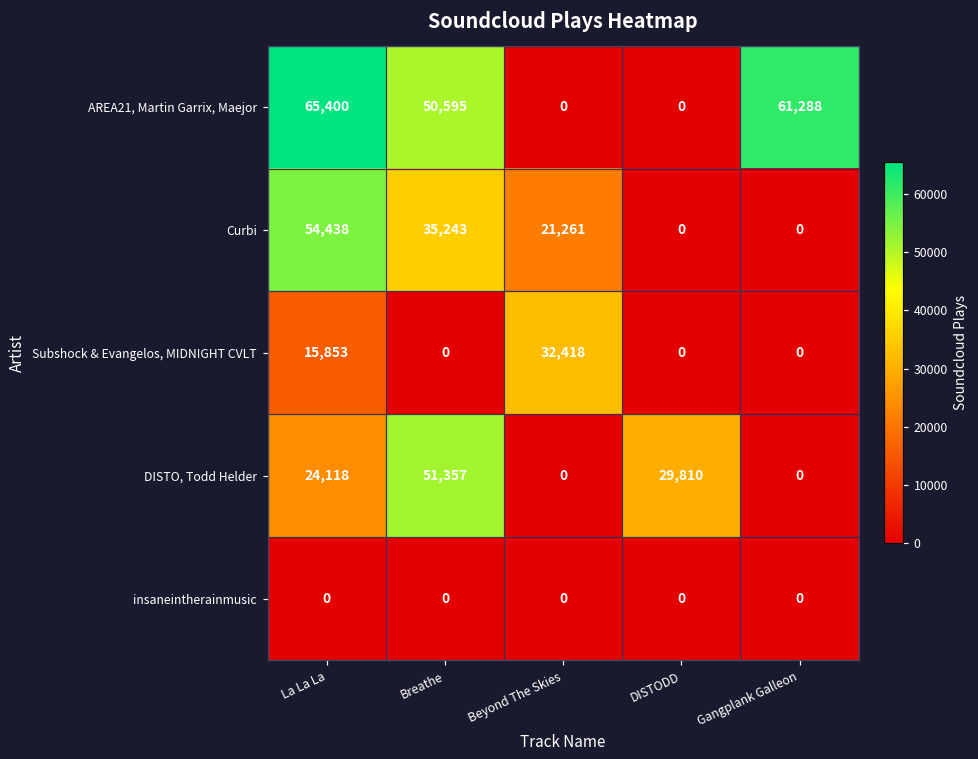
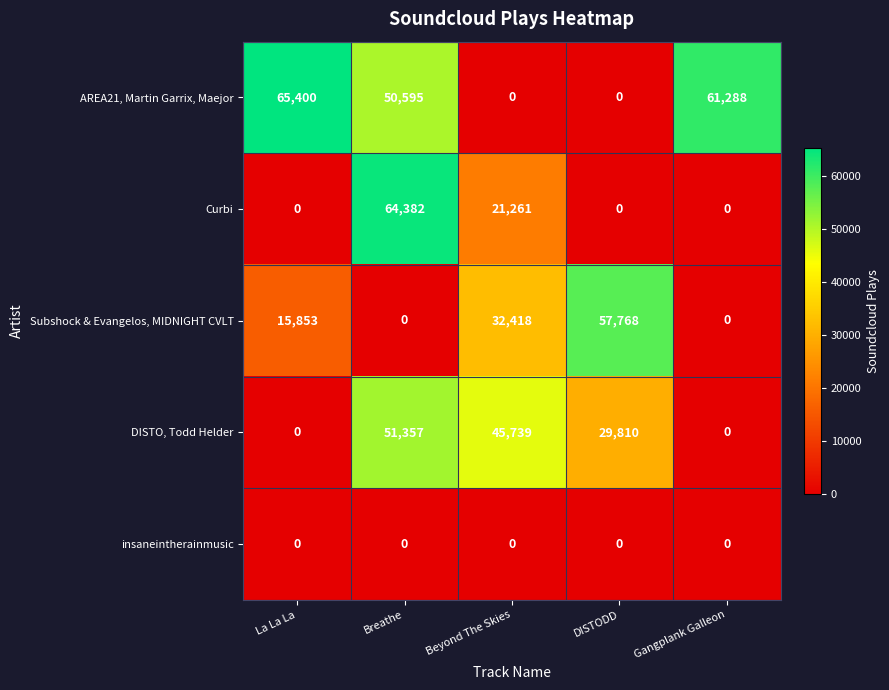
  {
    "AREA21, Martin Garrix, Maejor": {
      "La La La": "65,400",
      "Breathe": "50,595",
      "Beyond The Skies": "0",
      "DISTODD": "0",
      "Gangplank Galleon": "61,288"
    },
    "Curbi": {
-     "La La La": "54,438",
-     "Breathe": "35,243",
+     "La La La": "0",
+     "Breathe": "64,382",
      "Beyond The Skies": "21,261",
      "DISTODD": "0",
      "Gangplank Galleon": "0"
    },
    "Subshock & Evangelos, MIDNIGHT CVLT": {
      "La La La": "15,853",
      "Breathe": "0",
      "Beyond The Skies": "32,418",
-     "DISTODD": "0",
+     "DISTODD": "57,768",
      "Gangplank Galleon": "0"
    },
    "DISTO, Todd Helder": {
-     "La La La": "24,118",
+     "La La La": "0",
      "Breathe": "51,357",
-     "Beyond The Skies": "0",
+     "Beyond The Skies": "45,739",
      "DISTODD": "29,810",
      "Gangplank Galleon": "0"
    },
    "insaneintherainmusic": {
      "La La La": "0",
      "Breathe": "0",
      "Beyond The Skies": "0",
      "DISTODD": "0",
      "Gangplank Galleon": "0"
    }
  }
